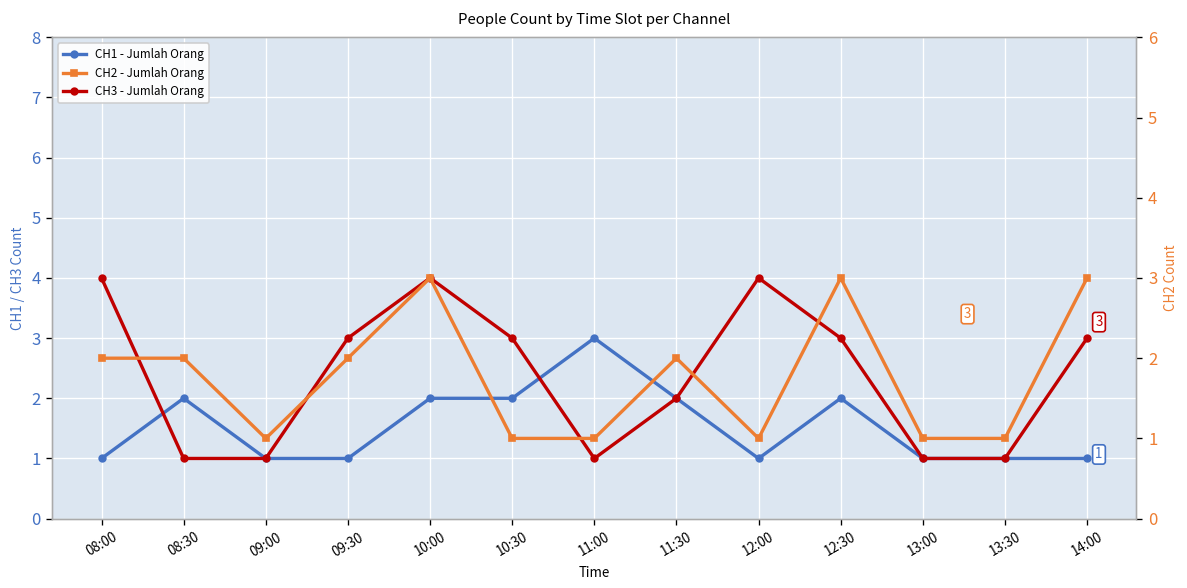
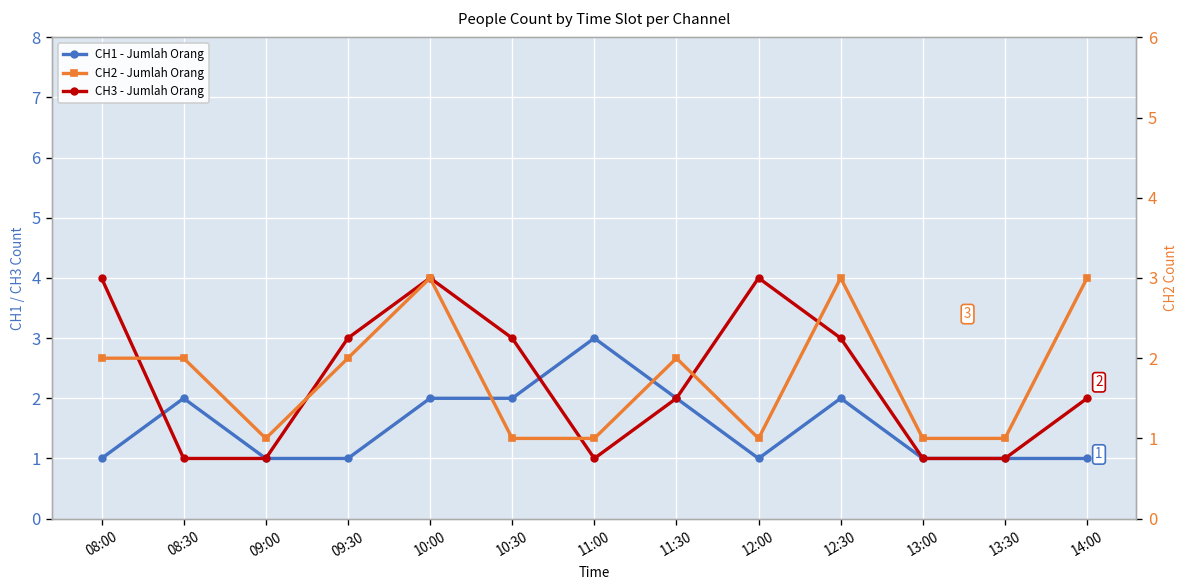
  {
    "CH3 - Jumlah Orang": {
-     "14:00": 3
+     "14:00": 2
    }
  }
